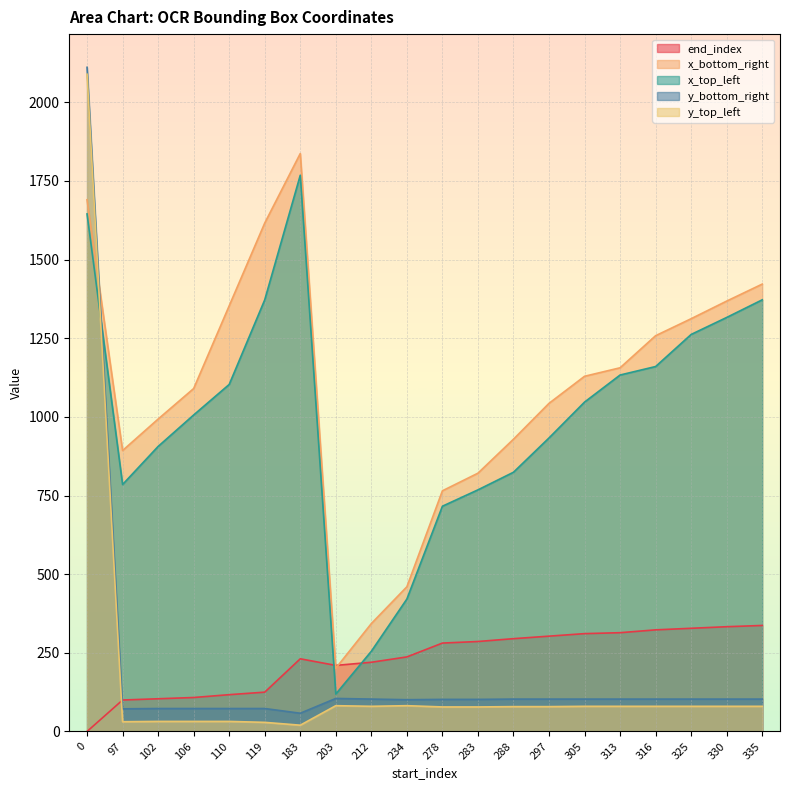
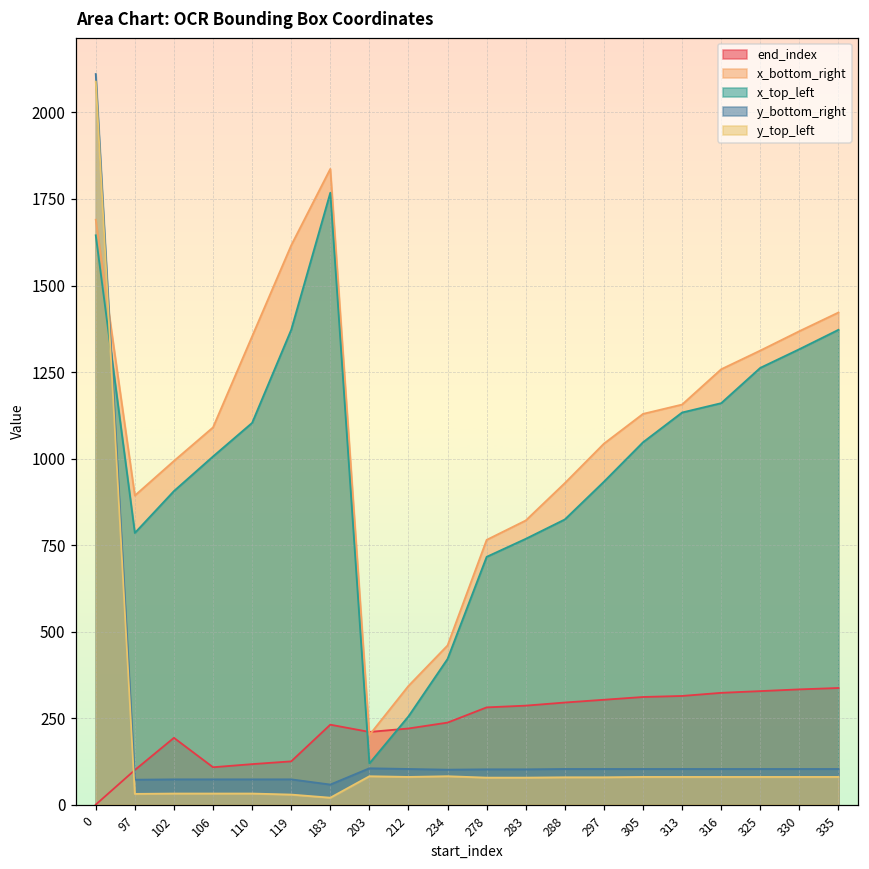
  {
    "end_index": {
      "0": 0,
      "97": 100,
-     "102": 100,
+     "102": 190,
      "106": 110,
      "110": 120,
      "119": 130,
      "183": 230,
      "203": 210,
      "212": 220,
      "234": 240,
      "278": 280,
      "283": 290,
      "288": 300,
      "297": 300,
      "305": 310,
      "313": 310,
      "316": 320,
      "325": 330,
      "330": 330,
      "335": 340
    }
  }
